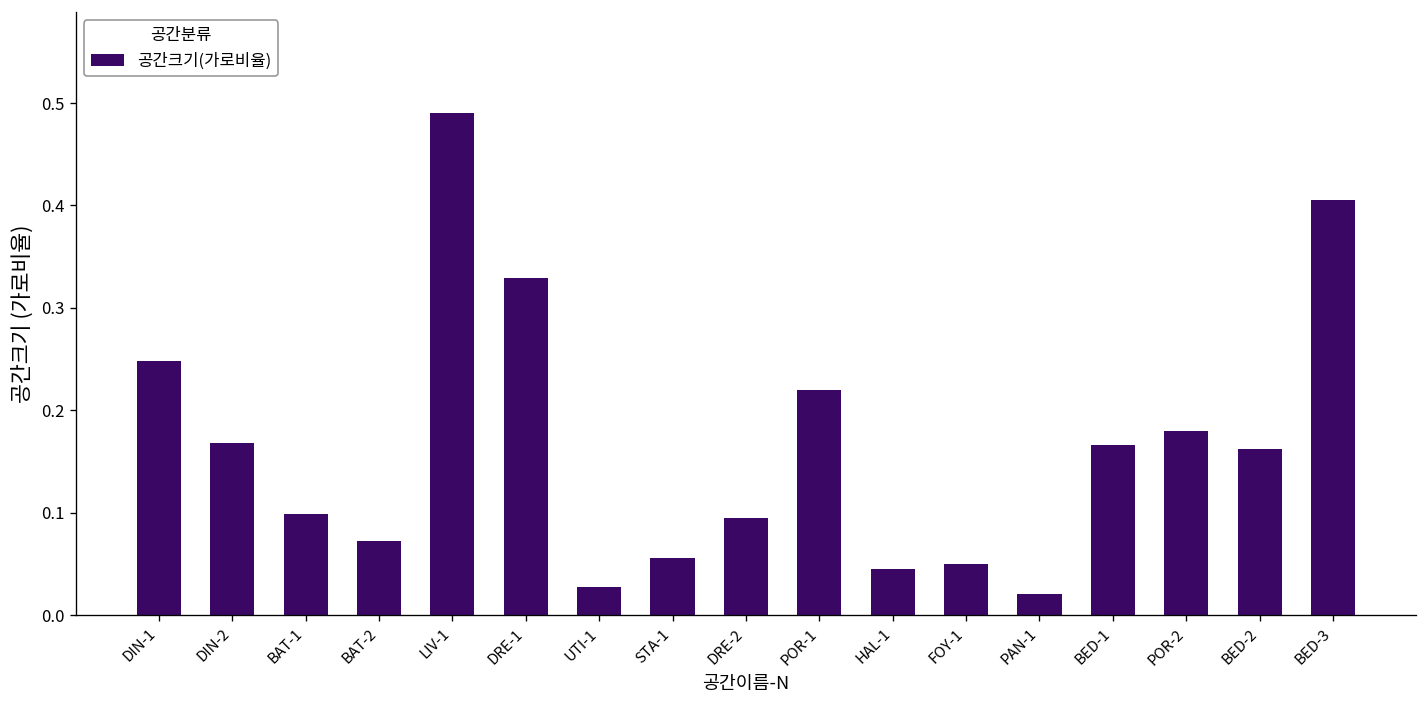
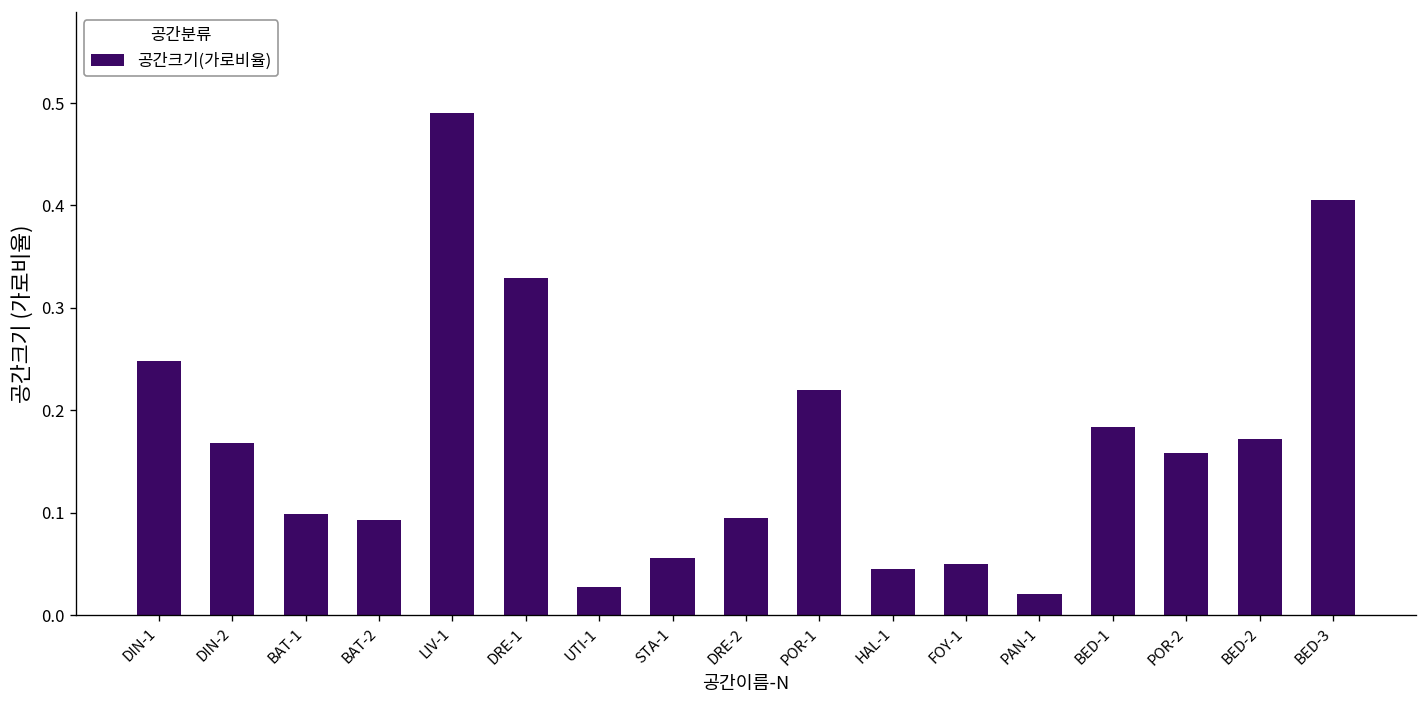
  {
    "DIN-1": 0.25,
    "DIN-2": 0.17,
    "BAT-1": 0.10,
-   "BAT-2": 0.07,
+   "BAT-2": 0.09,
    "LIV-1": 0.49,
    "DRE-1": 0.33,
    "UTI-1": 0.03,
    "STA-1": 0.06,
    "DRE-2": 0.10,
    "POR-1": 0.22,
    "HAL-1": 0.04,
    "FOY-1": 0.05,
    "PAN-1": 0.02,
-   "BED-1": 0.17,
-   "POR-2": 0.18,
-   "BED-2": 0.16,
+   "BED-1": 0.18,
+   "POR-2": 0.16,
+   "BED-2": 0.17,
    "BED-3": 0.41
  }
